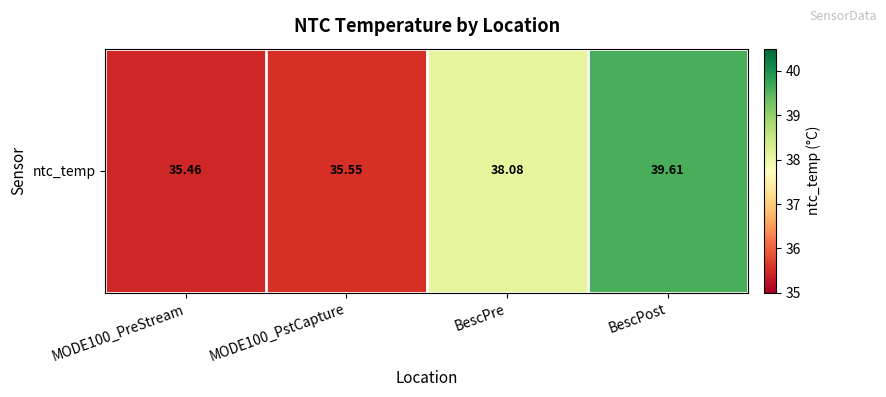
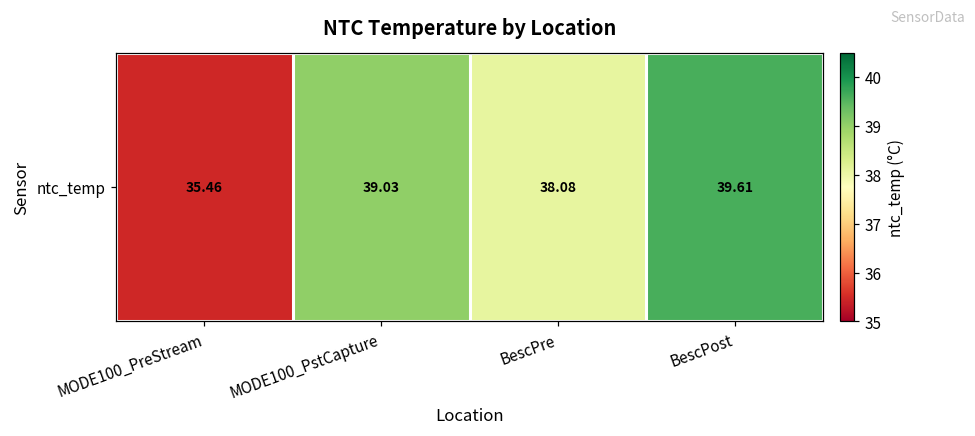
  {
    "ntc_temp": {
      "MODE100_PreStream": 35.46,
-     "MODE100_PstCapture": 35.55,
+     "MODE100_PstCapture": 39.03,
      "BescPre": 38.08,
      "BescPost": 39.61
    }
  }
